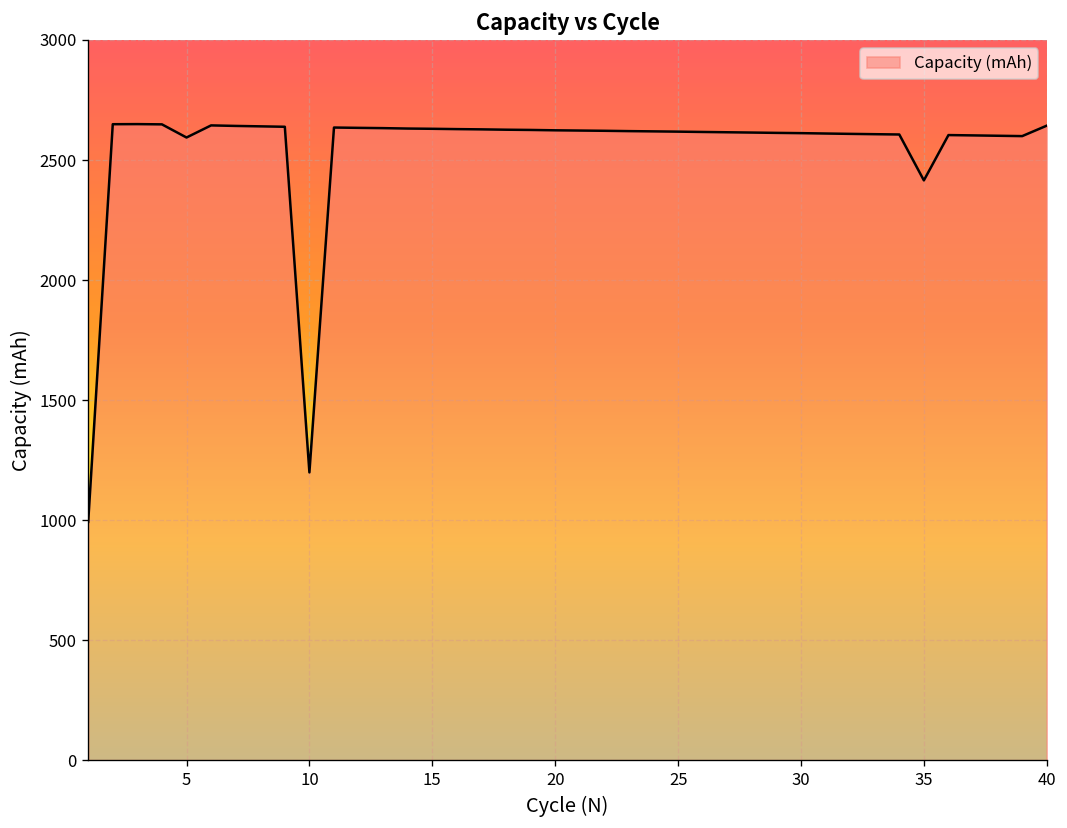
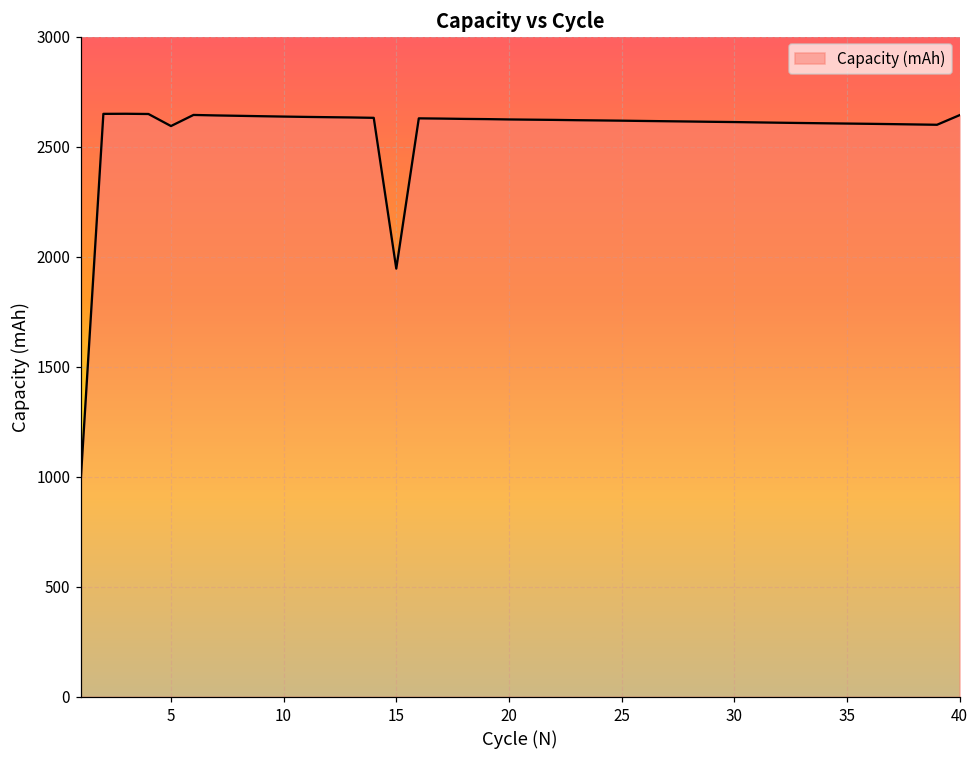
  {
    "5": 2590,
-   "10": 1200,
-   "15": 2630,
+   "10": 2640,
+   "15": 1950,
    "20": 2620,
    "25": 2620,
    "30": 2610,
-   "35": 2420,
+   "35": 2610,
    "40": 2640
  }
